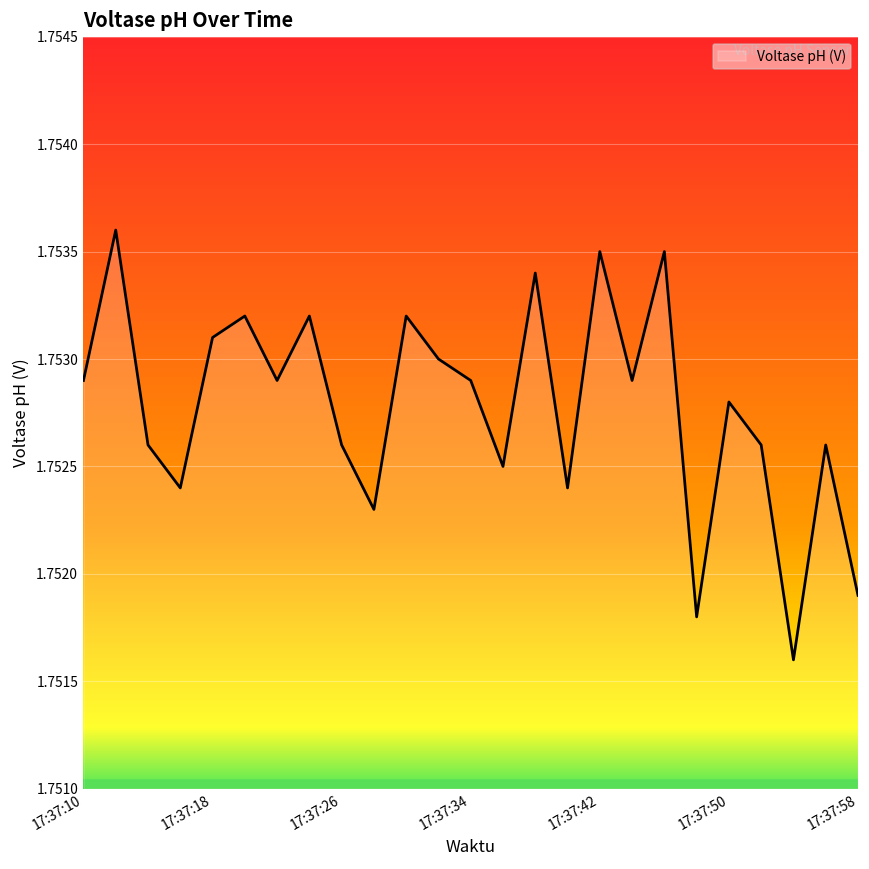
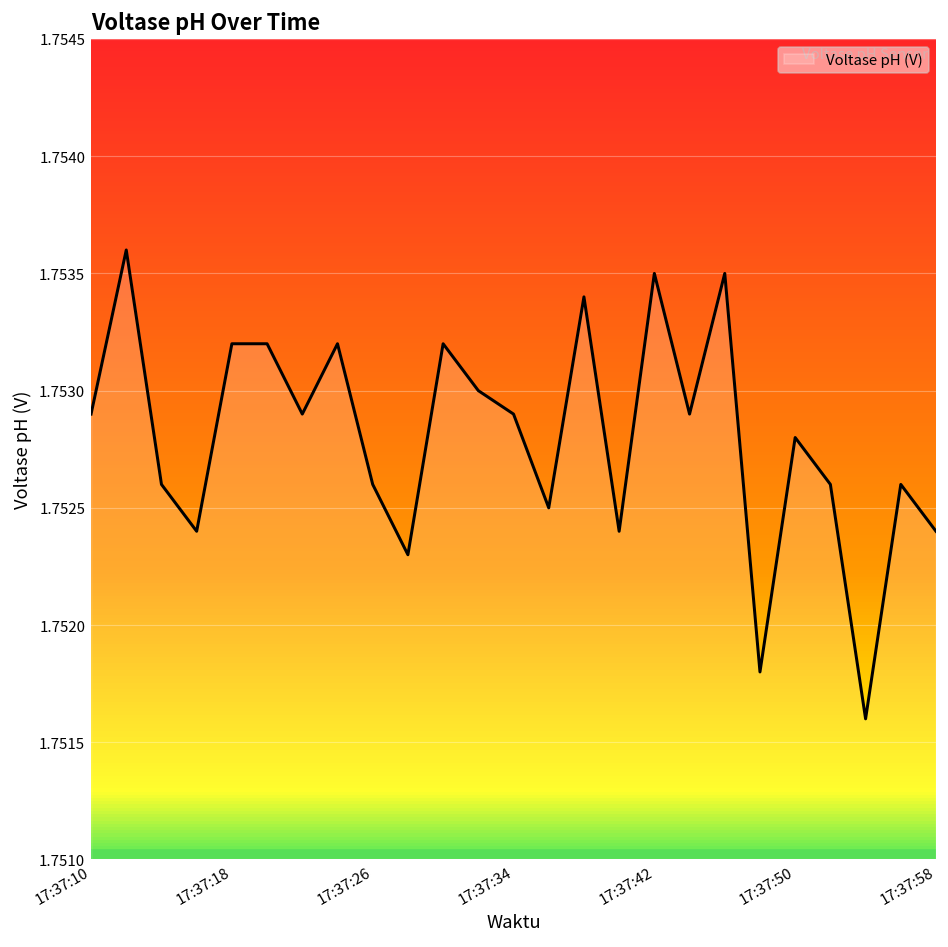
  {
    "17:37:10": 1.7529,
-   "17:37:18": 1.7531,
+   "17:37:18": 1.7532,
    "17:37:26": 1.7526,
    "17:37:34": 1.7529,
    "17:37:42": 1.7535,
    "17:37:50": 1.7528,
-   "17:37:58": 1.7519
+   "17:37:58": 1.7524
  }
